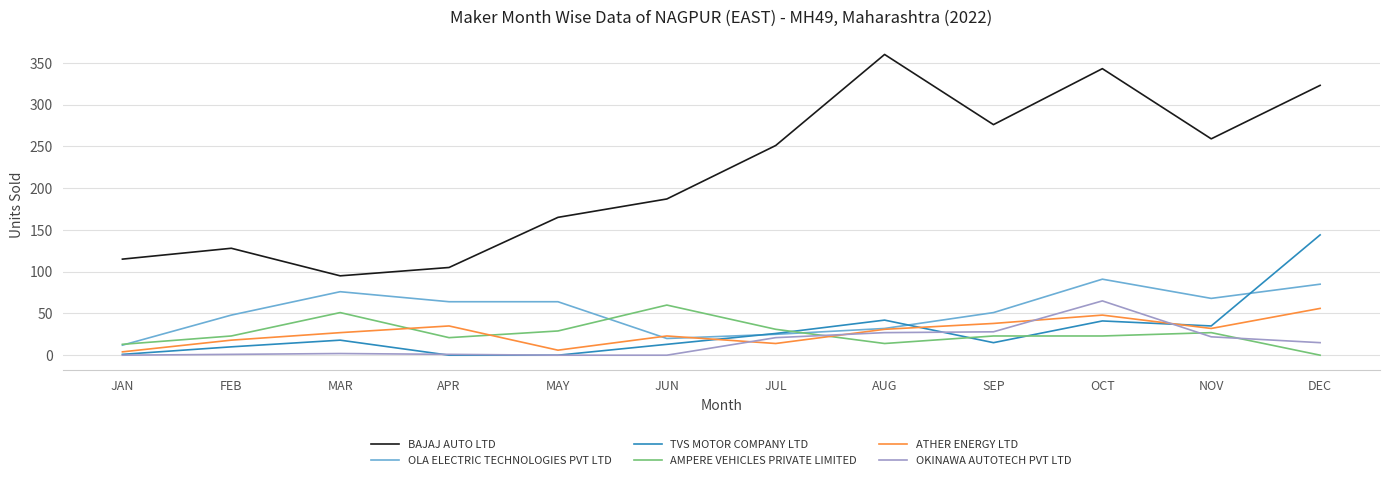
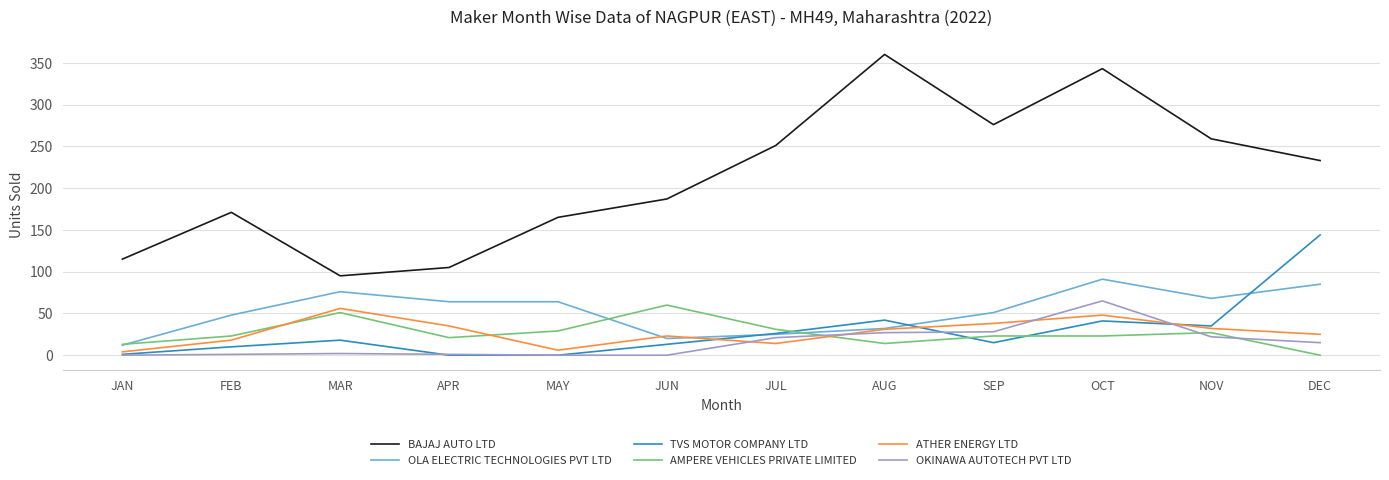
  {
    "BAJAJ AUTO LTD": {
      "JAN": 120,
-     "FEB": 130,
+     "FEB": 170,
      "MAR": 100,
      "APR": 110,
      "MAY": 170,
      "JUN": 190,
      "JUL": 250,
      "AUG": 360,
      "SEP": 280,
      "OCT": 340,
      "NOV": 260,
-     "DEC": 320
+     "DEC": 230
    },
    "TVS MOTOR COMPANY LTD": {
      "FEB": 10,
      "MAR": 20,
      "JUN": 10,
      "AUG": 40,
      "SEP": 20,
      "OCT": 40,
      "DEC": 140
    },
    "AMPERE VEHICLES PRIVATE LIMITED": {
      "FEB": 20,
      "MAR": 50,
      "APR": 20,
      "MAY": 30,
      "JUN": 60,
      "JUL": 30,
      "AUG": 10,
      "SEP": 20,
      "OCT": 20,
      "NOV": 30,
      "DEC": 0
    },
    "ATHER ENERGY LTD": {
      "FEB": 20,
-     "MAR": 30,
+     "MAR": 60,
      "APR": 40,
      "MAY": 10,
      "JUL": 10,
      "SEP": 40,
      "OCT": 50,
-     "DEC": 60
+     "DEC": 30
    }
  }
